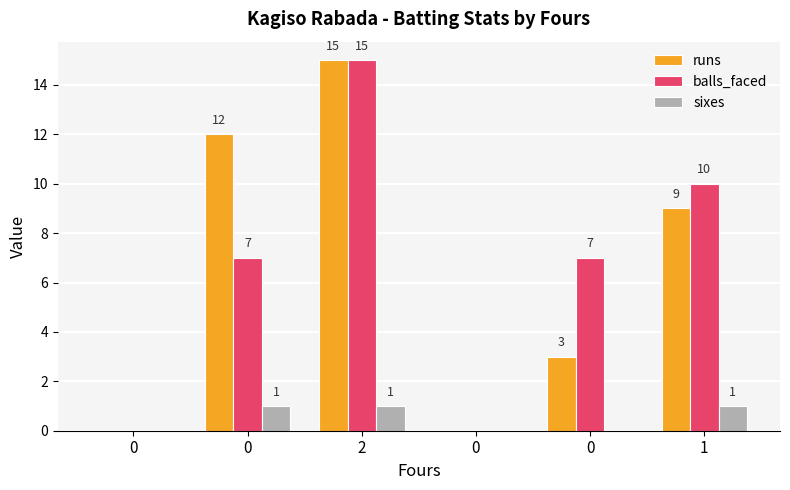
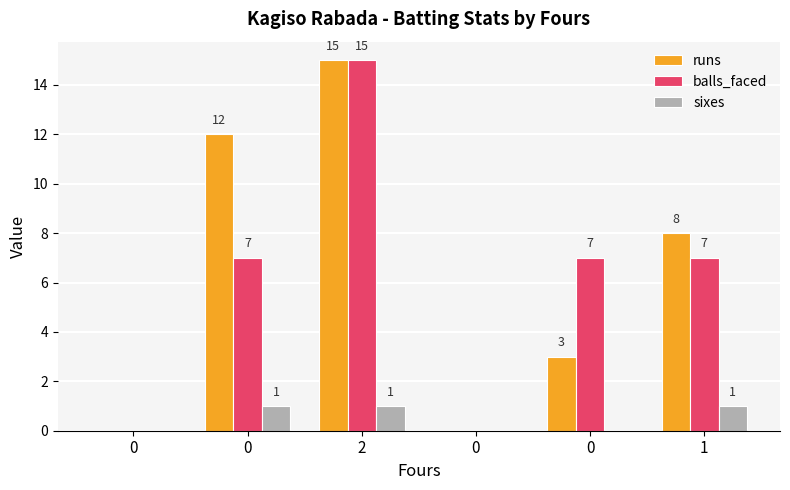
  {
    "runs": {
      "2": 15,
-     "1": 9
+     "1": 8
    },
    "balls_faced": {
      "2": 15,
-     "1": 10
+     "1": 7
    },
    "sixes": {
      "2": 1,
      "1": 1
    }
  }
